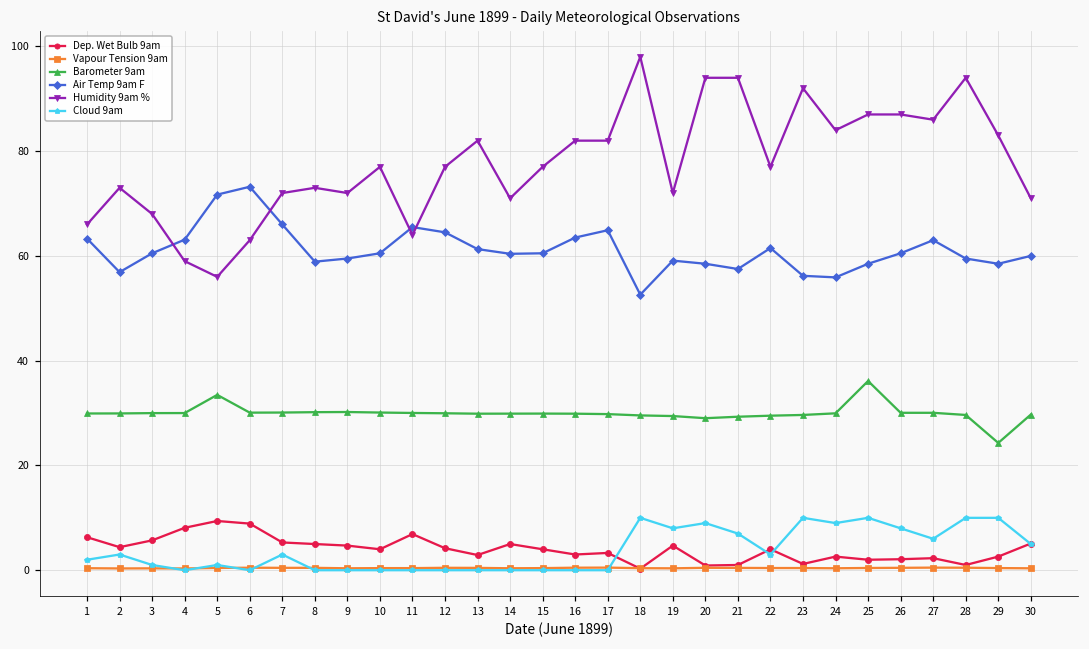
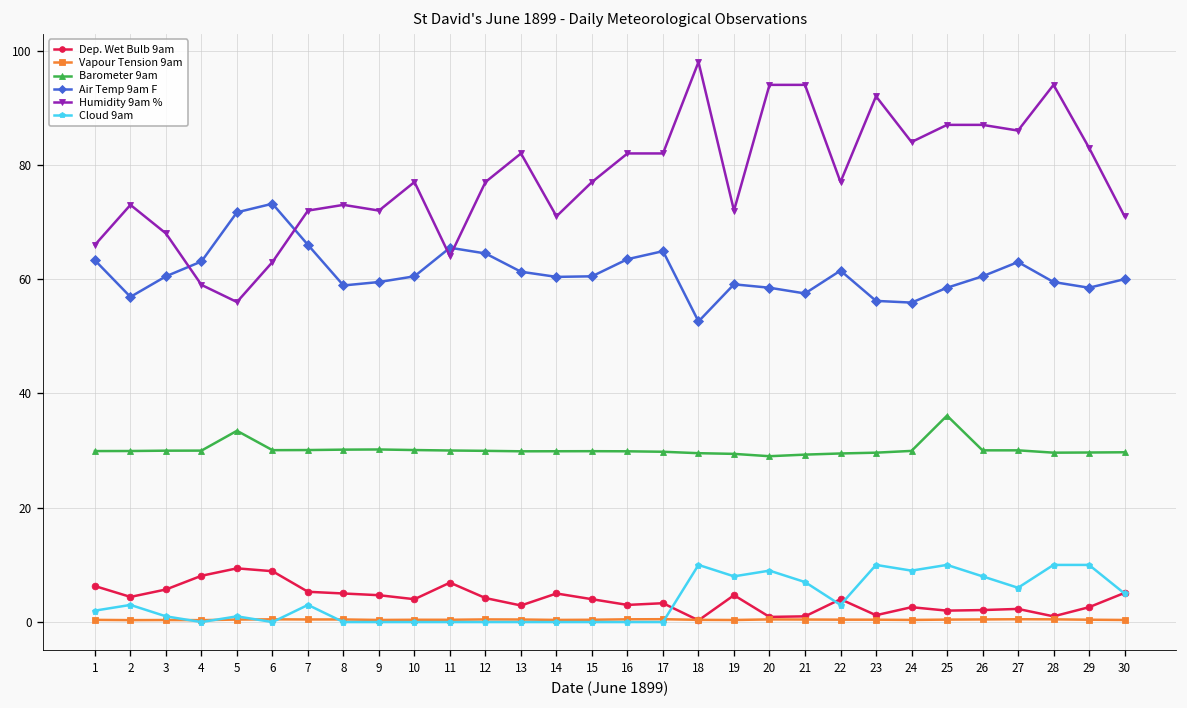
  {
    "Dep. Wet Bulb 9am": {
      "1": 6,
      "2": 4,
      "3": 6,
      "4": 8,
      "5": 9,
      "6": 9,
      "7": 5,
      "8": 5,
      "9": 5,
      "10": 4,
      "11": 7,
      "12": 4,
      "13": 3,
      "14": 5,
      "15": 4,
      "16": 3,
      "17": 3,
      "19": 5,
      "21": 1,
      "22": 4,
      "23": 1,
      "24": 3,
      "25": 2,
      "26": 2,
      "27": 2,
      "29": 3
    },
    "Vapour Tension 9am": {
      "1": 0,
      "2": 0,
      "3": 0,
      "5": 0,
      "7": 0,
      "19": 0,
      "21": 0,
      "22": 0,
      "23": 0,
      "24": 0,
      "25": 0,
      "26": 0,
      "27": 0,
      "29": 0,
      "30": 0
    },
    "Barometer 9am": {
      "1": 30,
      "2": 30,
      "3": 30,
      "4": 30,
      "5": 33,
      "6": 30,
      "7": 30,
      "8": 30,
      "9": 30,
      "10": 30,
      "11": 30,
      "12": 30,
      "13": 30,
      "14": 30,
      "15": 30,
      "16": 30,
      "17": 30,
      "18": 30,
      "19": 29,
      "20": 29,
      "21": 29,
      "22": 30,
      "23": 30,
      "24": 30,
      "25": 36,
      "26": 30,
      "27": 30,
      "28": 30,
-     "29": 24,
+     "29": 30,
      "30": 30
    },
    "Air Temp 9am F": {
      "1": 63,
      "2": 57,
      "3": 61,
      "4": 63,
      "5": 72,
      "6": 73,
      "7": 66,
      "8": 59,
      "9": 60,
      "10": 61,
      "11": 66,
      "12": 65,
      "13": 61,
      "14": 60,
      "15": 61,
      "16": 64,
      "17": 65,
      "18": 53,
      "19": 59,
      "20": 59,
      "21": 58,
      "22": 62,
      "23": 56,
      "24": 56,
      "25": 59,
      "26": 61,
      "27": 63,
      "28": 60,
      "29": 59,
      "30": 60
    },
    "Humidity 9am %": {
      "1": 66,
      "2": 73,
      "3": 68,
      "4": 59,
      "5": 56,
      "6": 63,
      "7": 72,
      "8": 73,
      "9": 72,
      "10": 77,
      "11": 64,
      "12": 77,
      "13": 82,
      "14": 71,
      "15": 77,
      "16": 82,
      "17": 82,
      "18": 98,
      "19": 72,
      "20": 94,
      "21": 94,
      "22": 77,
      "23": 92,
      "24": 84,
      "25": 87,
      "26": 87,
      "27": 86,
      "28": 94,
      "29": 83,
      "30": 71
    },
    "Cloud 9am": {
      "1": 2,
      "2": 3,
      "3": 1,
      "5": 1,
      "7": 3,
      "18": 10,
      "19": 8,
      "20": 9,
      "21": 7,
      "22": 3,
      "23": 10,
      "24": 9,
      "25": 10,
      "26": 8,
      "27": 6,
      "28": 10,
      "29": 10
    }
  }
